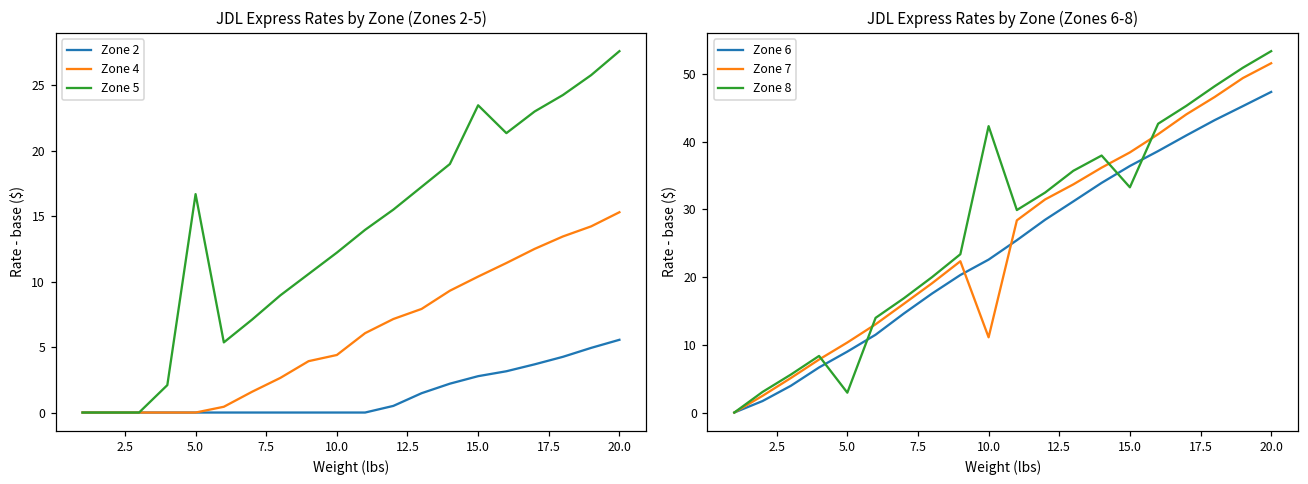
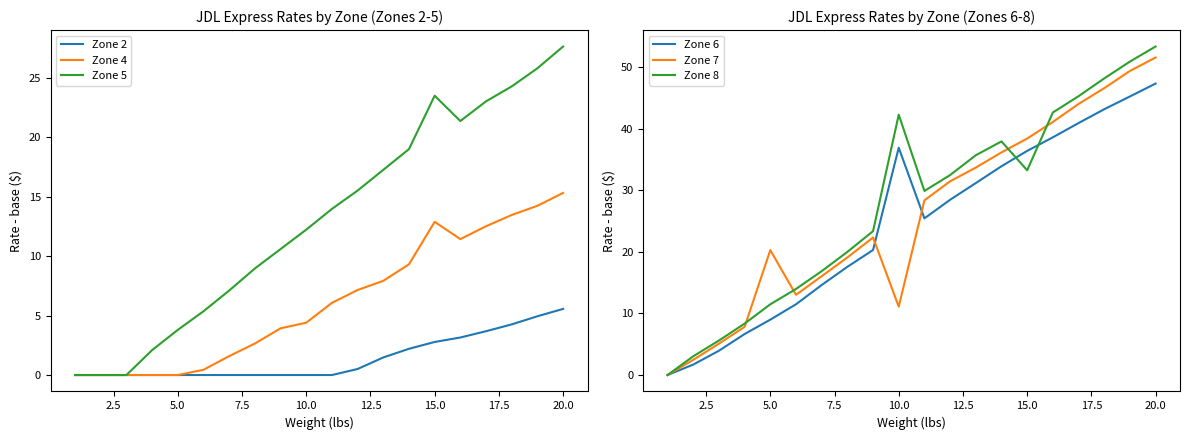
  {
    "JDL Express Rates by Zone (Zones 2-5)": {
      "Zone 2": {
        "10.0": 0.0,
        "15.0": 2.8,
        "20.0": 5.6
      },
      "Zone 4": {
        "10.0": 4.4,
-       "15.0": 10.4,
+       "15.0": 12.9,
        "20.0": 15.3
      },
      "Zone 5": {
-       "5.0": 16.7,
+       "5.0": 3.8,
        "10.0": 12.2,
        "15.0": 23.5,
        "20.0": 27.6
      }
    },
    "JDL Express Rates by Zone (Zones 6-8)": {
      "Zone 6": {
        "5.0": 9,
-       "10.0": 23,
+       "10.0": 37,
        "15.0": 36,
        "20.0": 47
      },
      "Zone 7": {
-       "5.0": 10,
+       "5.0": 20,
        "10.0": 11,
        "15.0": 38,
        "20.0": 52
      },
      "Zone 8": {
-       "5.0": 3,
+       "5.0": 11,
        "10.0": 42,
        "15.0": 33,
        "20.0": 53
      }
    }
  }
